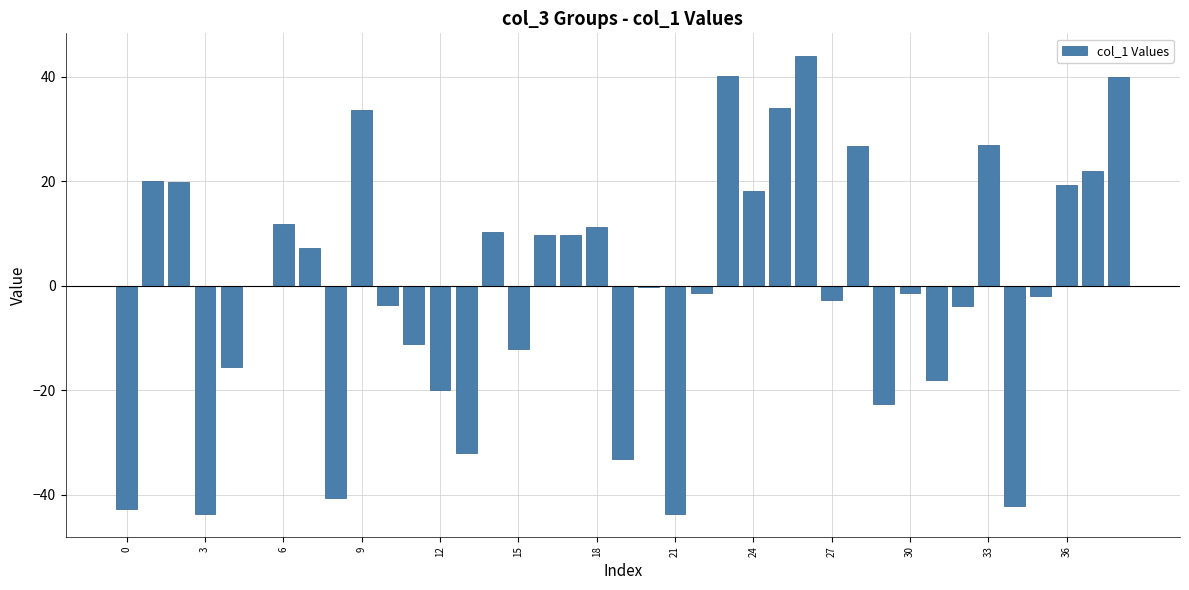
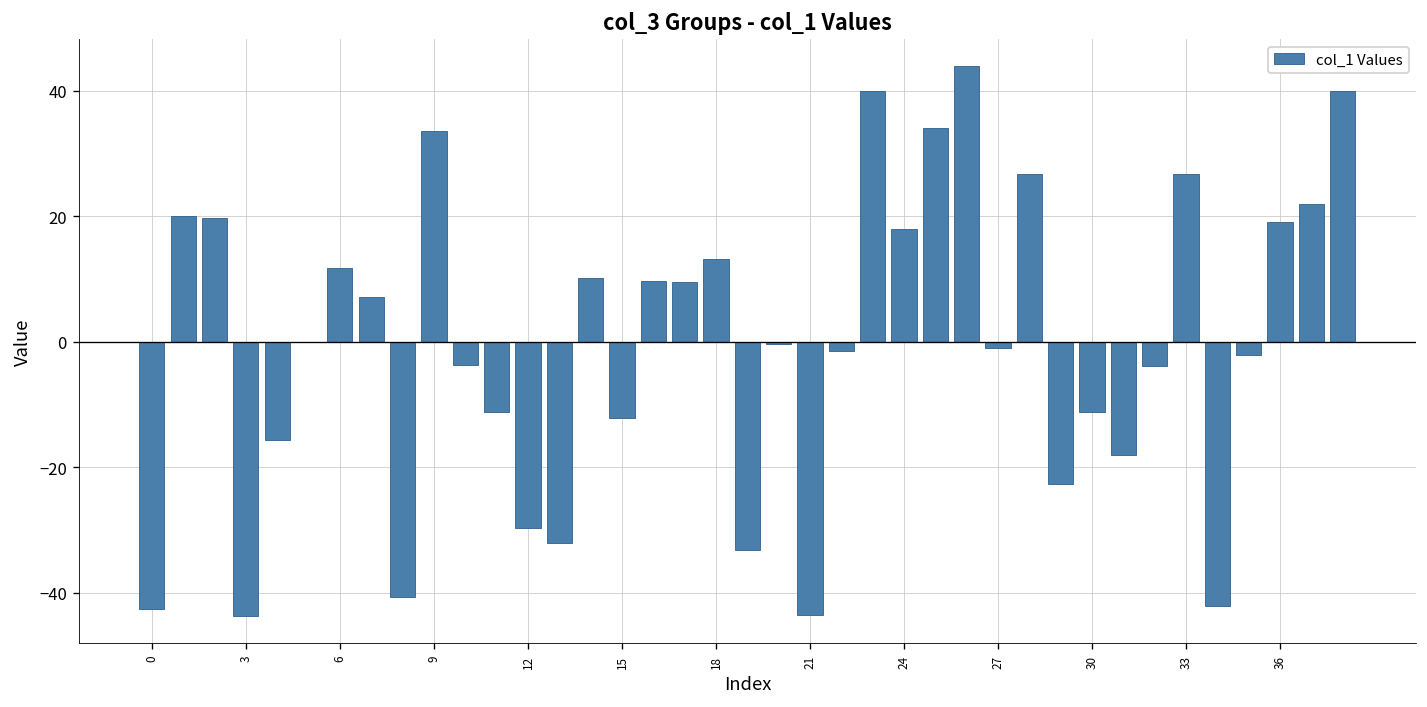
  {
    "0": -43,
    "3": -44,
    "6": 12,
    "9": 34,
-   "12": -20,
+   "12": -30,
    "15": -12,
-   "18": 11,
+   "18": 13,
    "21": -44,
    "24": 18,
-   "27": -3,
-   "30": -1,
+   "27": -1,
+   "30": -11,
    "33": 27,
    "36": 19
  }
